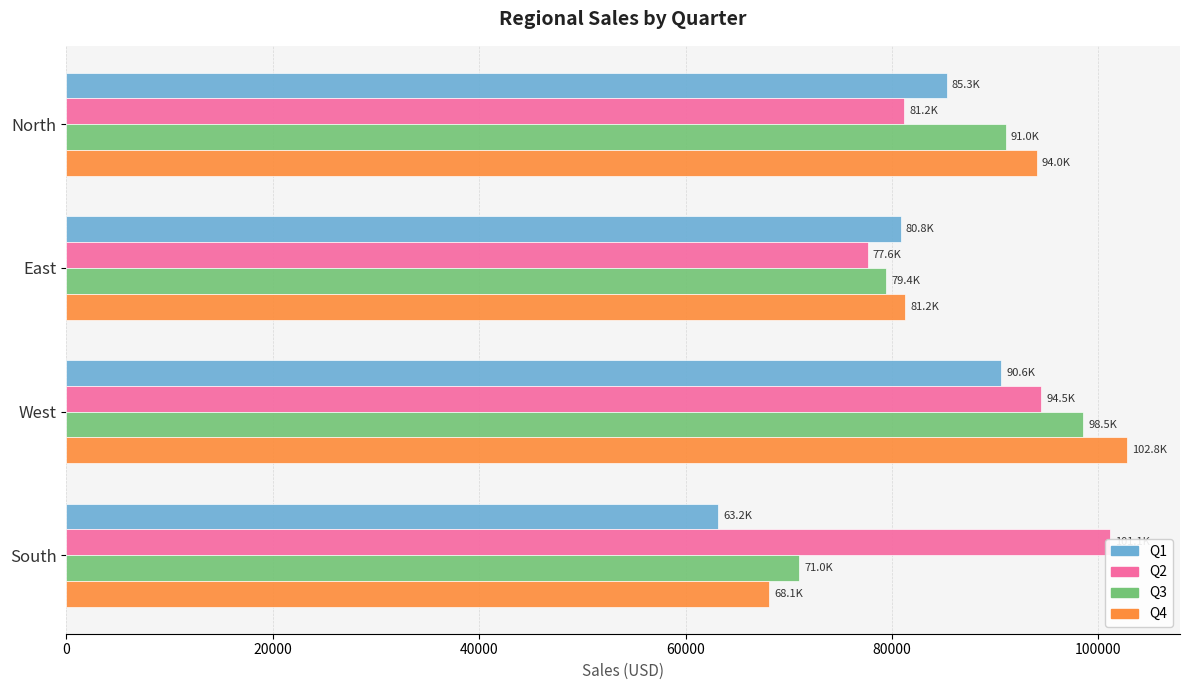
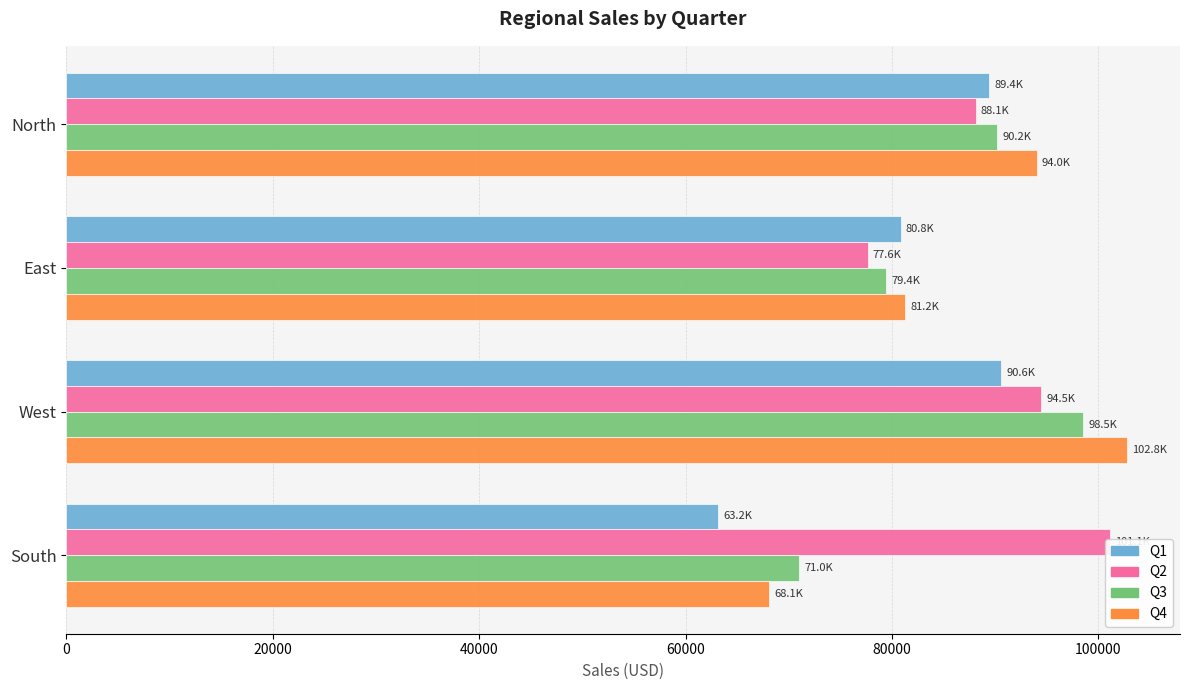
  {
    "Q1": {
-     "North": "85.3K",
+     "North": "89.4K",
      "East": "80.8K",
      "West": "90.6K",
      "South": "63.2K"
    },
    "Q2": {
-     "North": "81.2K",
+     "North": "88.1K",
      "East": "77.6K",
      "West": "94.5K"
    },
    "Q3": {
-     "North": "91.0K",
+     "North": "90.2K",
      "East": "79.4K",
      "West": "98.5K",
      "South": "71.0K"
    },
    "Q4": {
      "North": "94.0K",
      "East": "81.2K",
      "West": "102.8K",
      "South": "68.1K"
    }
  }
